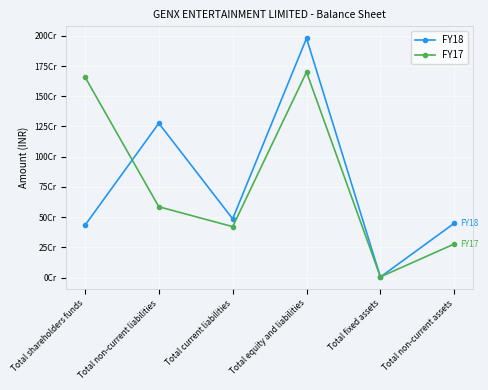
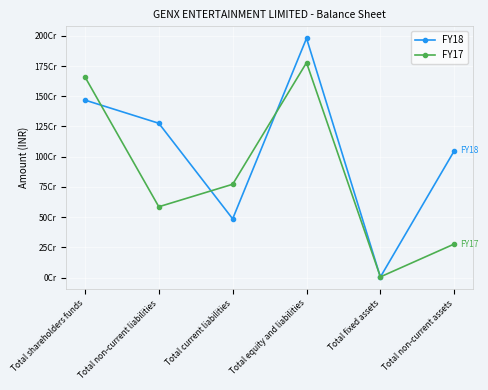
  {
    "FY18": {
-     "Total shareholders funds": "43Cr",
+     "Total shareholders funds": "147Cr",
      "Total non-current liabilities": "128Cr",
      "Total current liabilities": "49Cr",
      "Total equity and liabilities": "198Cr",
-     "Total non-current assets": "45Cr"
+     "Total non-current assets": "105Cr"
    },
    "FY17": {
      "Total shareholders funds": "166Cr",
      "Total non-current liabilities": "59Cr",
-     "Total current liabilities": "42Cr",
-     "Total equity and liabilities": "170Cr",
+     "Total current liabilities": "77Cr",
+     "Total equity and liabilities": "178Cr",
      "Total non-current assets": "28Cr"
    }
  }
